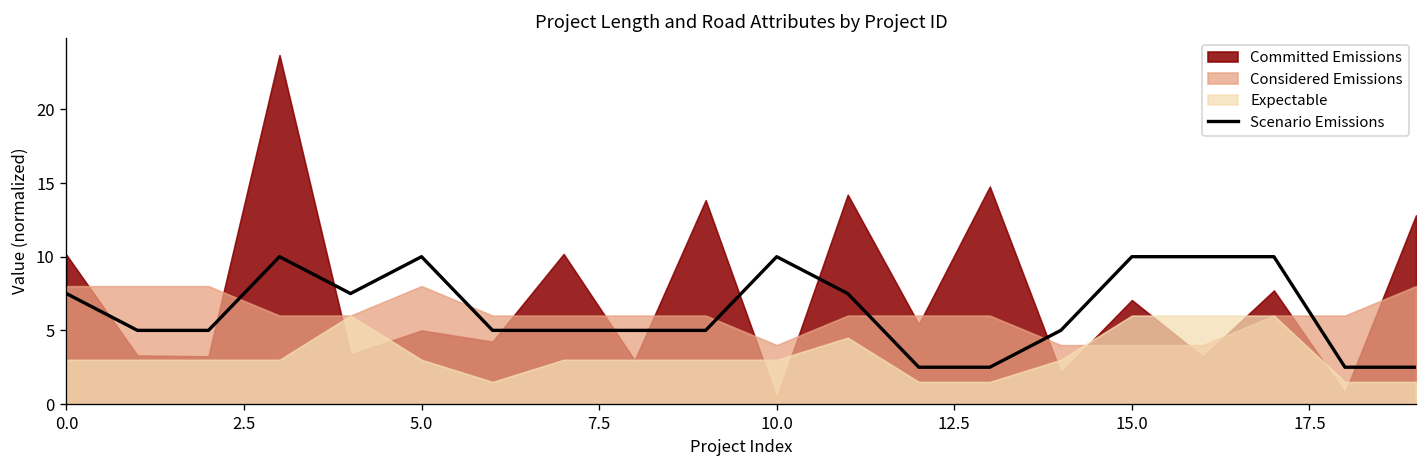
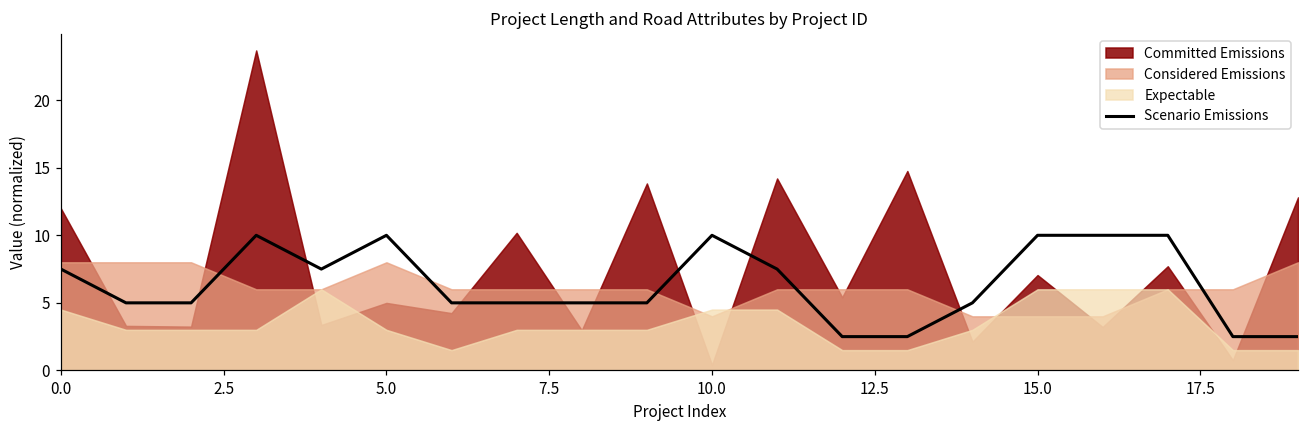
  {
    "Committed Emissions": {
-     "0.0": 10.1,
+     "0.0": 12.0,
      "5.0": 5.0,
      "10.0": 0.4,
      "15.0": 7.1
    },
    "Scenario Emissions": {
      "0.0": 7.5,
      "5.0": 10.0,
      "10.0": 10.0,
      "15.0": 10.0
    },
    "Considered Emissions": {
      "0.0": 8.0,
      "5.0": 8.0,
      "10.0": 4.0,
      "15.0": 4.0
    },
    "Expectable": {
-     "0.0": 3.0,
+     "0.0": 4.5,
      "5.0": 3.0,
-     "10.0": 3.0,
+     "10.0": 4.5,
      "15.0": 6.0
    }
  }
